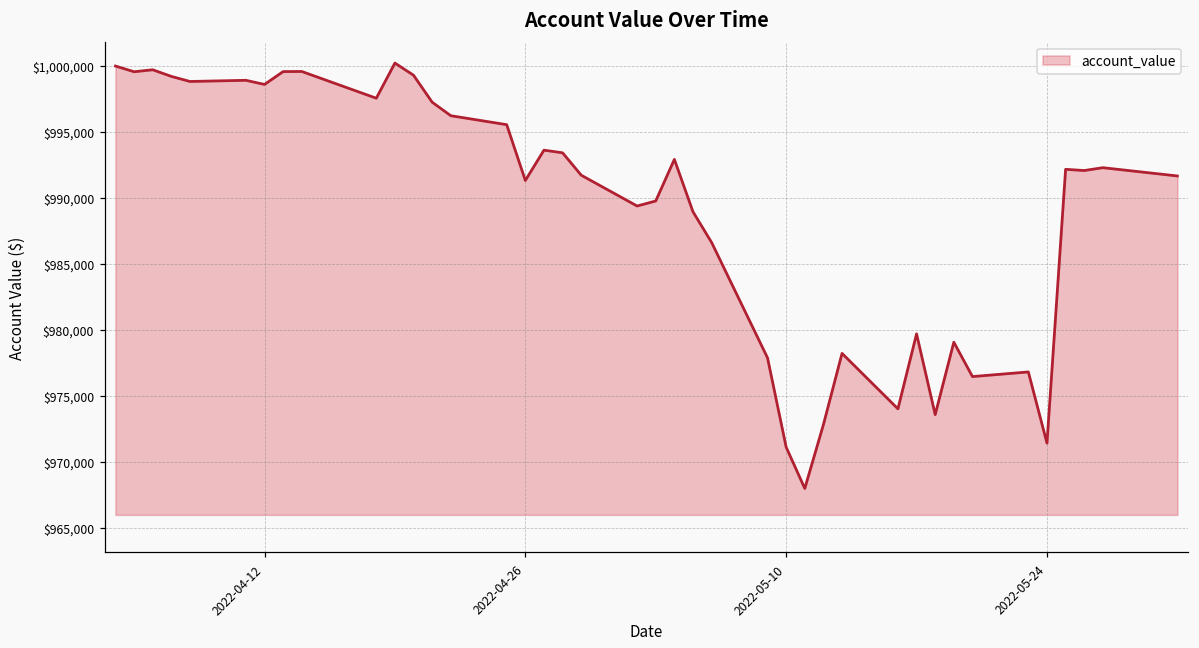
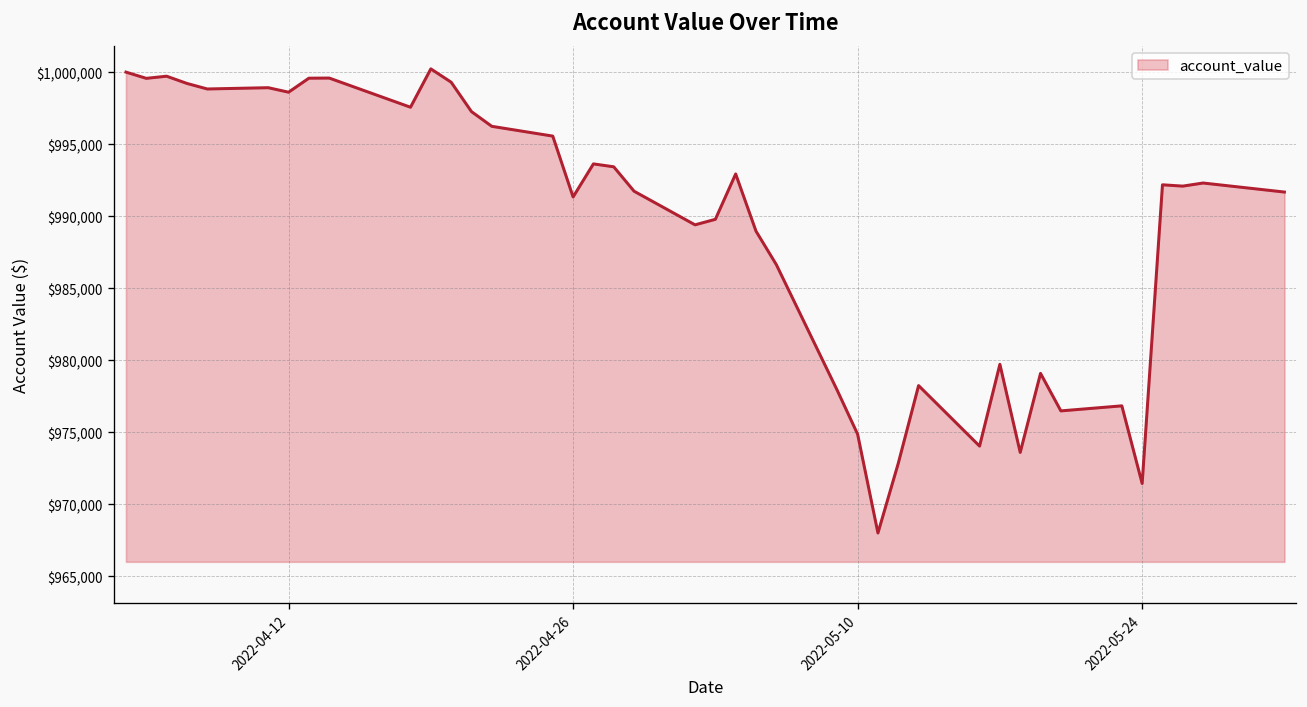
  {
    "2022-04-12": "$998,600",
    "2022-04-26": "$991,300",
-   "2022-05-10": "$971,100",
+   "2022-05-10": "$974,900",
    "2022-05-24": "$971,400"
  }
